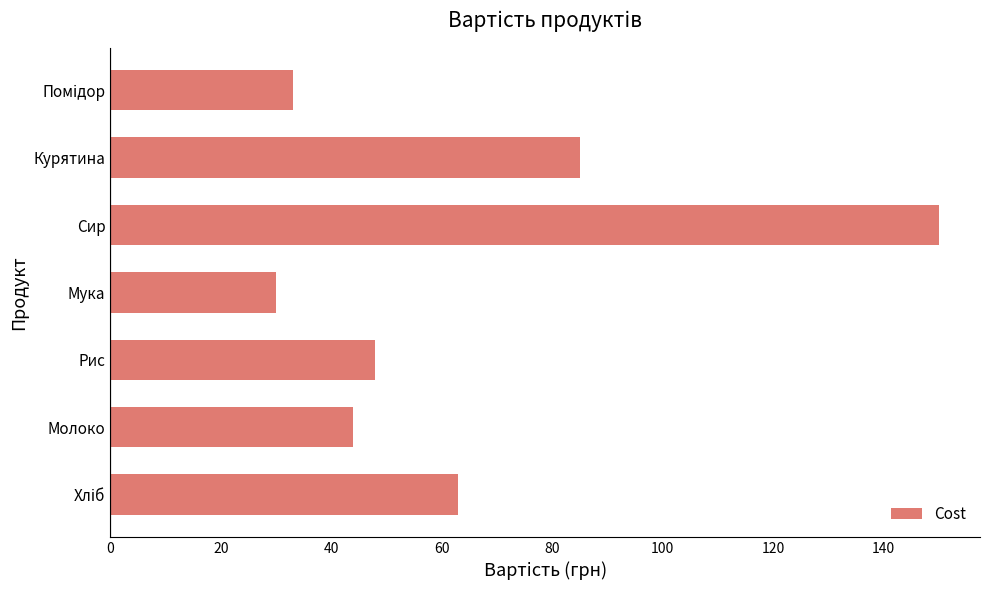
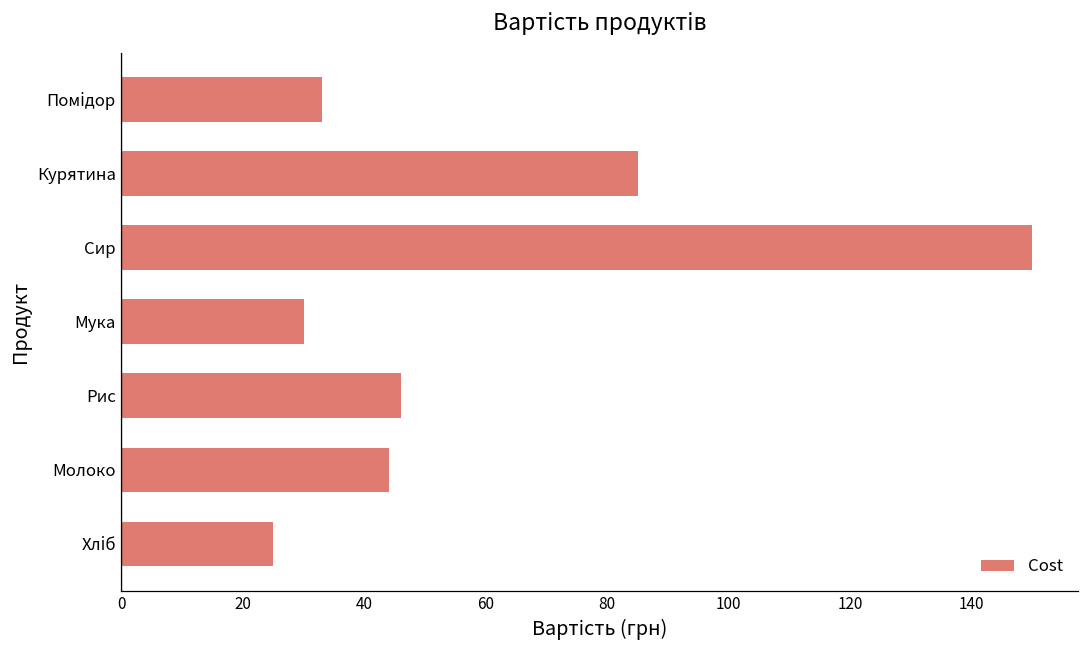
  {
    "Помідор": 33,
    "Курятина": 85,
    "Сир": 150,
    "Мука": 30,
-   "Рис": 48,
+   "Рис": 46,
    "Молоко": 44,
-   "Хліб": 63
+   "Хліб": 25
  }
